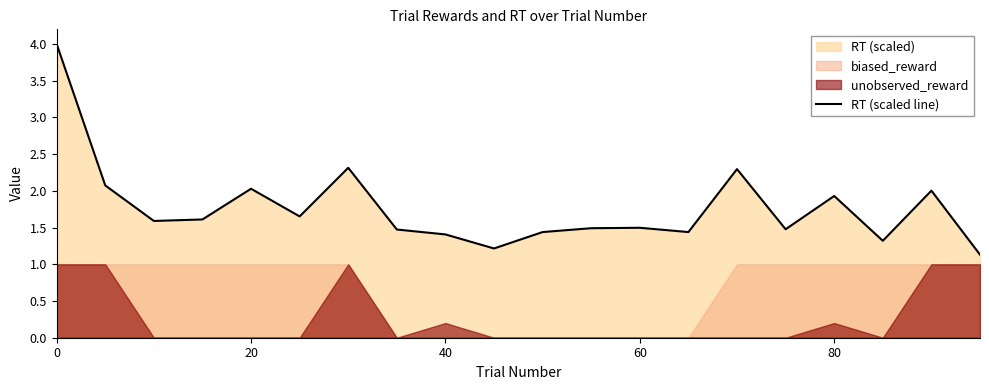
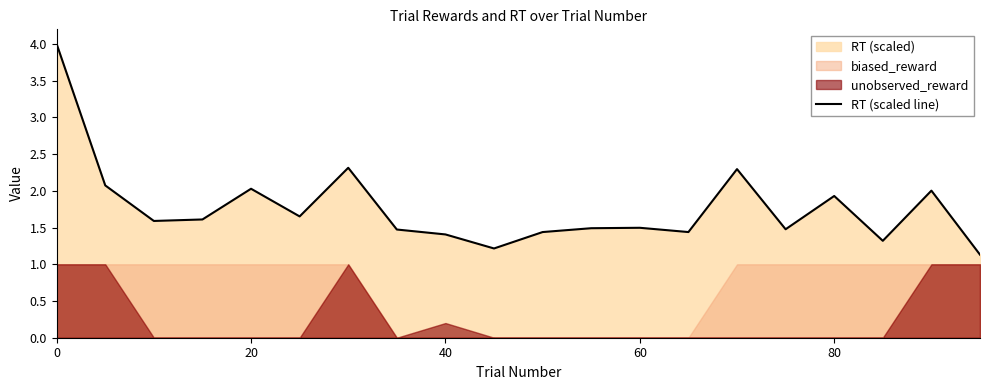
  {
    "unobserved_reward": {
      "20": 0.0,
      "40": 0.2,
-     "80": 0.2
+     "80": 0.0
    }
  }
